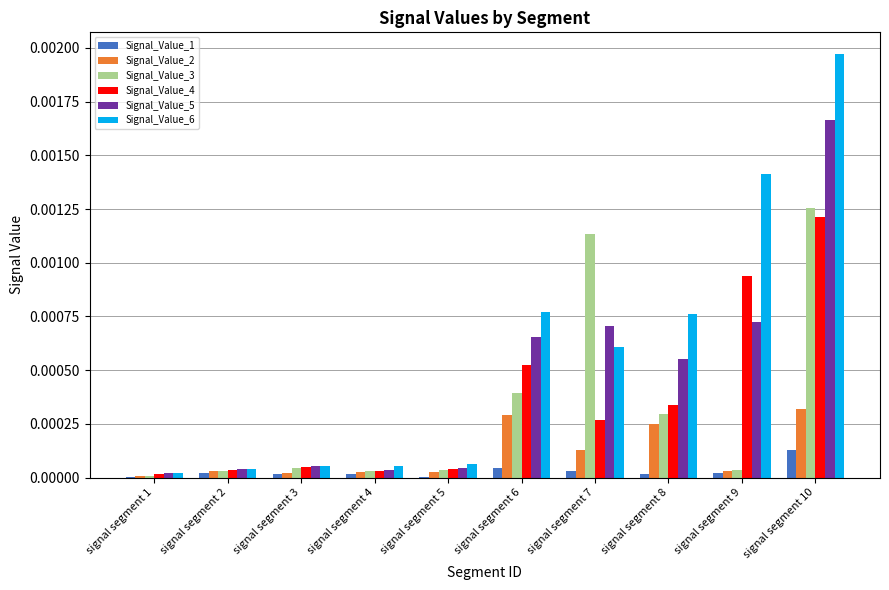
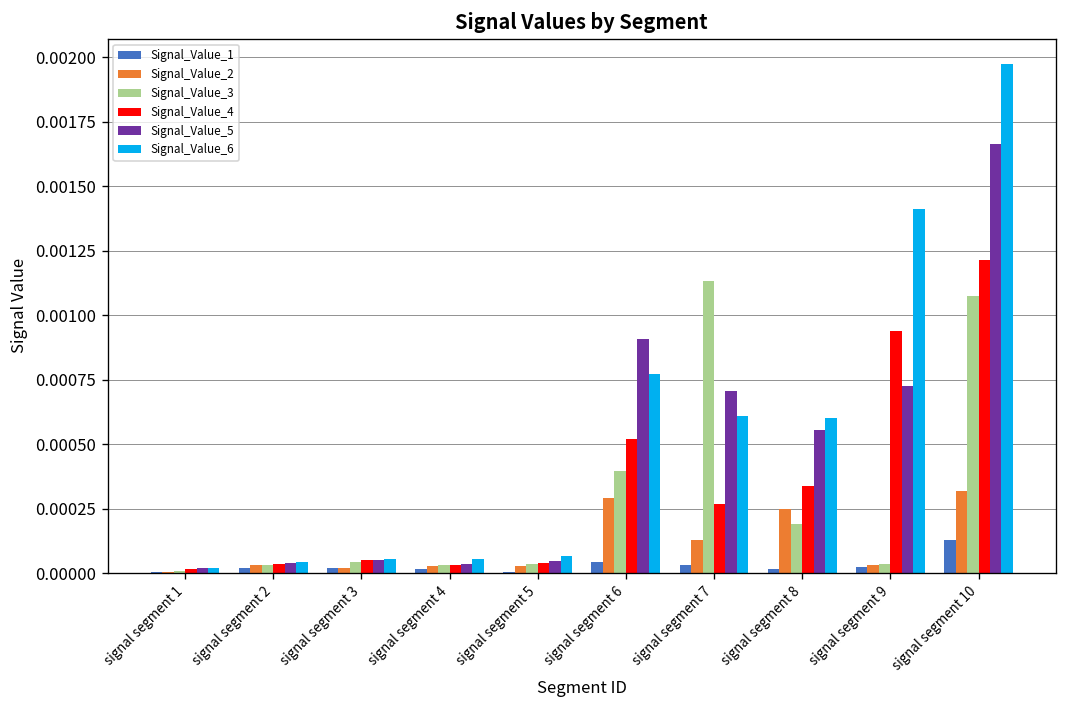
  {
    "Signal_Value_1": {
      "signal segment 2": 0.00002,
      "signal segment 3": 0.00002,
      "signal segment 4": 0.00002,
      "signal segment 6": 0.00004,
      "signal segment 7": 0.00003,
      "signal segment 8": 0.00002,
      "signal segment 9": 0.00002,
      "signal segment 10": 0.00013
    },
    "Signal_Value_2": {
      "signal segment 2": 0.00003,
      "signal segment 3": 0.00002,
      "signal segment 4": 0.00003,
      "signal segment 5": 0.00003,
      "signal segment 6": 0.00029,
      "signal segment 7": 0.00013,
      "signal segment 8": 0.00025,
      "signal segment 9": 0.00003,
      "signal segment 10": 0.00032
    },
    "Signal_Value_3": {
      "signal segment 2": 0.00003,
      "signal segment 3": 0.00004,
      "signal segment 4": 0.00003,
      "signal segment 5": 0.00003,
      "signal segment 6": 0.00039,
      "signal segment 7": 0.00113,
-     "signal segment 8": 0.00030,
+     "signal segment 8": 0.00019,
      "signal segment 9": 0.00003,
-     "signal segment 10": 0.00126
+     "signal segment 10": 0.00107
    },
    "Signal_Value_4": {
      "signal segment 1": 0.00002,
      "signal segment 2": 0.00004,
      "signal segment 3": 0.00005,
      "signal segment 4": 0.00003,
      "signal segment 5": 0.00004,
      "signal segment 6": 0.00052,
      "signal segment 7": 0.00027,
      "signal segment 8": 0.00034,
      "signal segment 9": 0.00094,
      "signal segment 10": 0.00122
    },
    "Signal_Value_5": {
      "signal segment 1": 0.00002,
      "signal segment 2": 0.00004,
      "signal segment 3": 0.00005,
      "signal segment 4": 0.00004,
      "signal segment 5": 0.00005,
-     "signal segment 6": 0.00066,
+     "signal segment 6": 0.00091,
      "signal segment 7": 0.00071,
      "signal segment 8": 0.00055,
      "signal segment 9": 0.00072,
      "signal segment 10": 0.00167
    },
    "Signal_Value_6": {
      "signal segment 1": 0.00002,
      "signal segment 2": 0.00004,
      "signal segment 3": 0.00005,
      "signal segment 4": 0.00005,
      "signal segment 5": 0.00007,
      "signal segment 6": 0.00077,
      "signal segment 7": 0.00061,
-     "signal segment 8": 0.00076,
+     "signal segment 8": 0.00060,
      "signal segment 9": 0.00141,
      "signal segment 10": 0.00197
    }
  }
